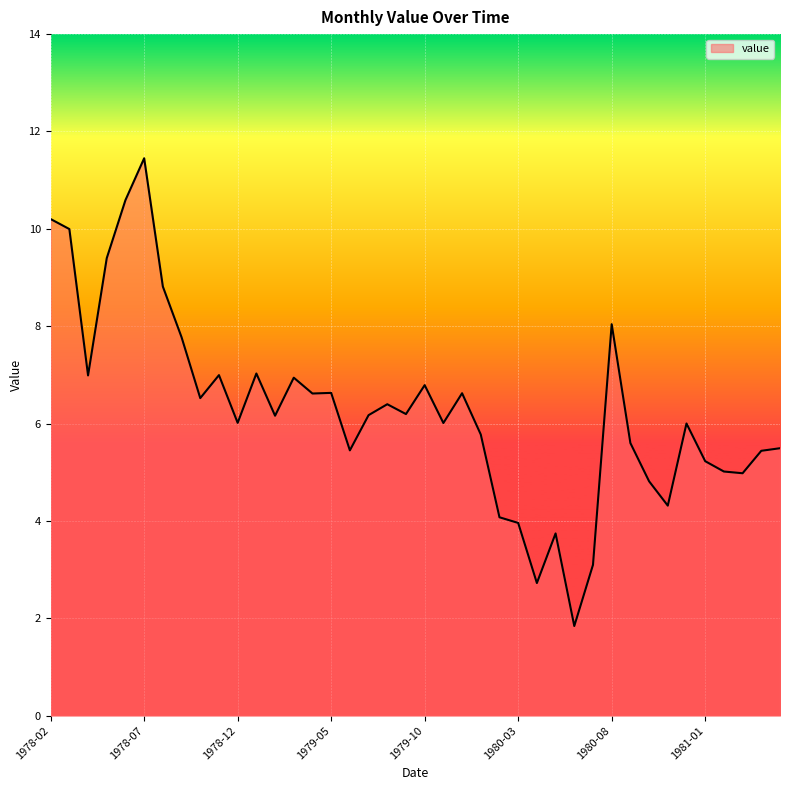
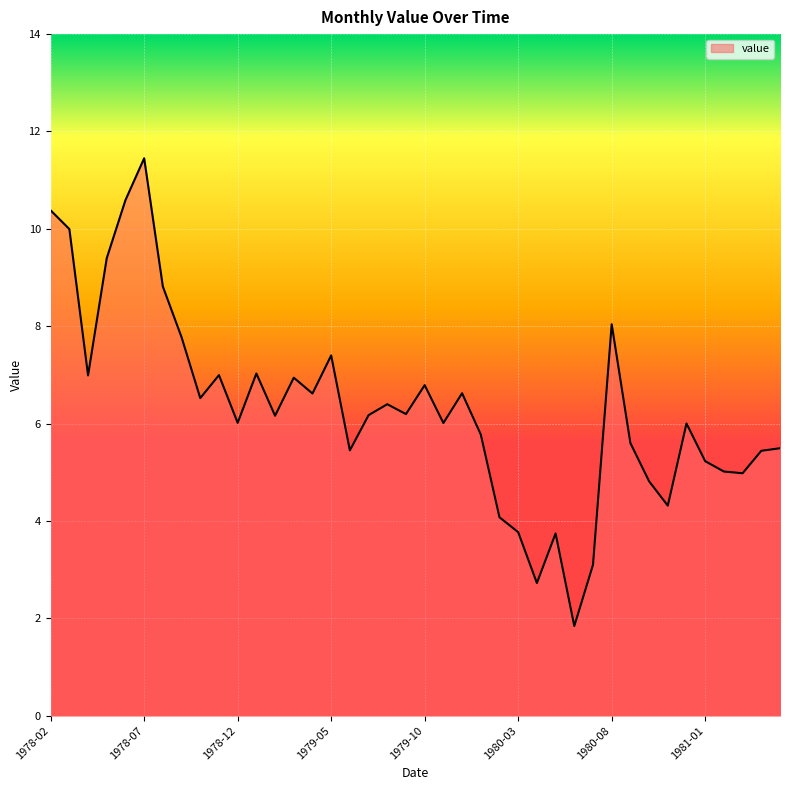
  {
-   "1978-02": 10.2,
+   "1978-02": 10.4,
    "1978-07": 11.5,
    "1978-12": 6.0,
-   "1979-05": 6.6,
+   "1979-05": 7.4,
    "1979-10": 6.8,
-   "1980-03": 4.0,
+   "1980-03": 3.8,
    "1980-08": 8.0,
    "1981-01": 5.2
  }
